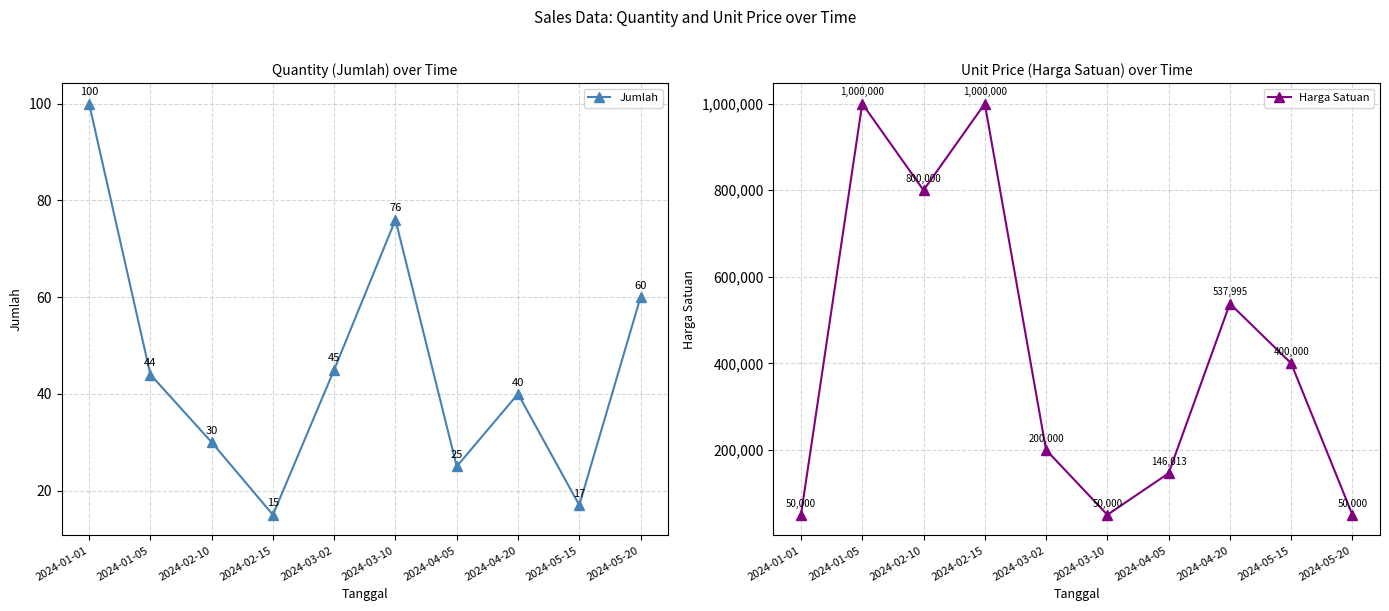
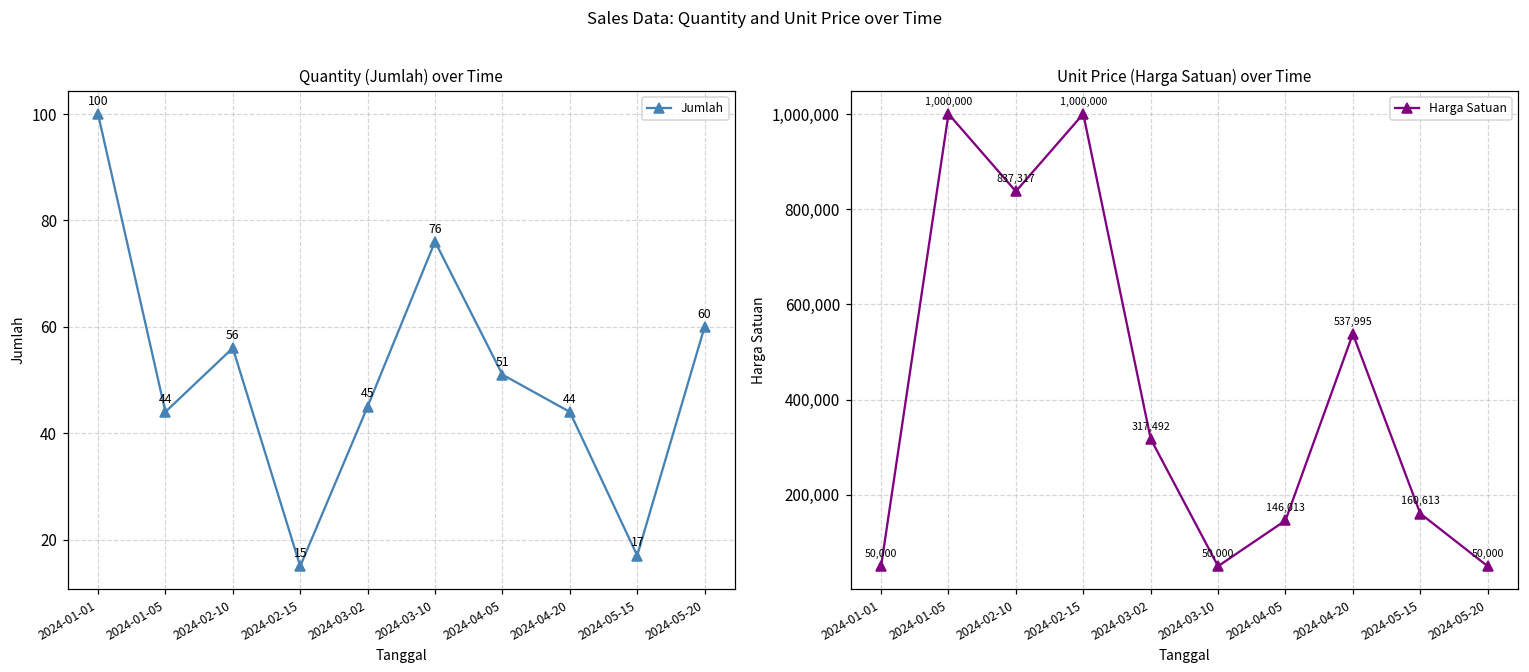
  {
    "Quantity (Jumlah) over Time": {
      "2024-01-01": "100",
      "2024-01-05": "44",
-     "2024-02-10": "30",
+     "2024-02-10": "56",
      "2024-02-15": "15",
      "2024-03-02": "45",
      "2024-03-10": "76",
-     "2024-04-05": "25",
-     "2024-04-20": "40",
+     "2024-04-05": "51",
+     "2024-04-20": "44",
      "2024-05-15": "17",
      "2024-05-20": "60"
    },
    "Unit Price (Harga Satuan) over Time": {
      "2024-01-01": "50,000",
      "2024-01-05": "1,000,000",
-     "2024-02-10": "800,000",
+     "2024-02-10": "837,317",
      "2024-02-15": "1,000,000",
-     "2024-03-02": "200,000",
+     "2024-03-02": "317,492",
      "2024-03-10": "50,000",
      "2024-04-05": "146,013",
      "2024-04-20": "537,995",
-     "2024-05-15": "400,000",
+     "2024-05-15": "160,613",
      "2024-05-20": "50,000"
    }
  }
